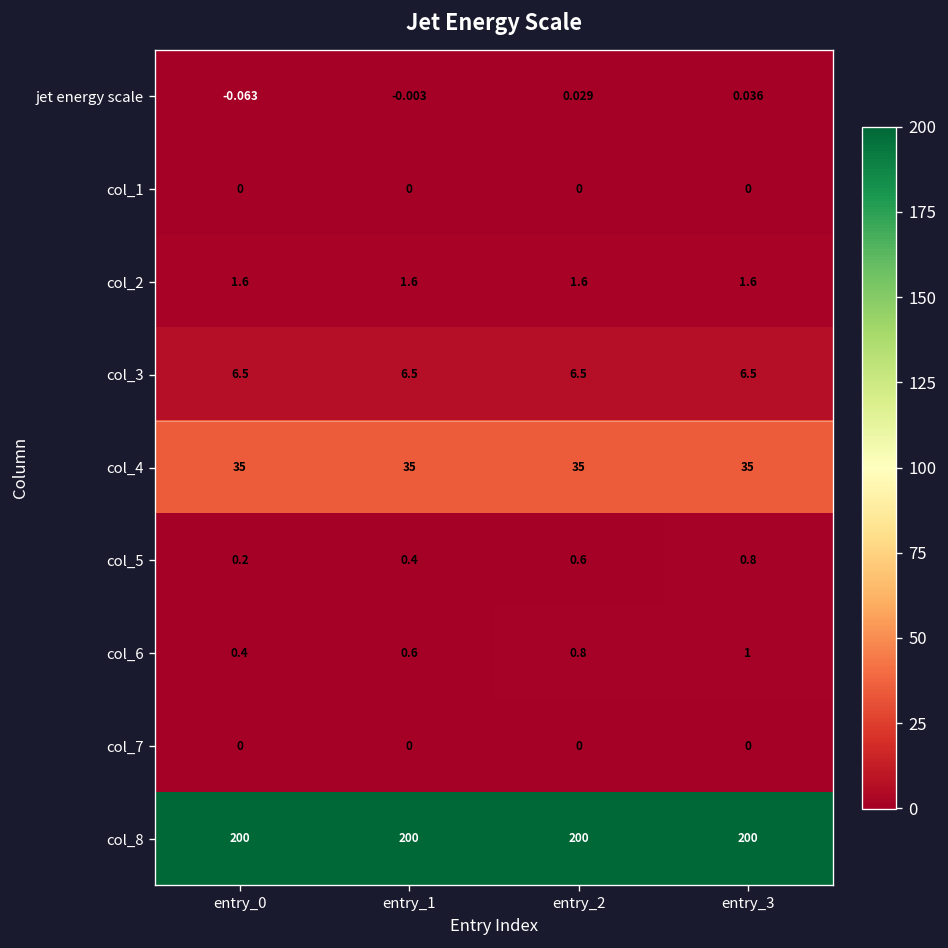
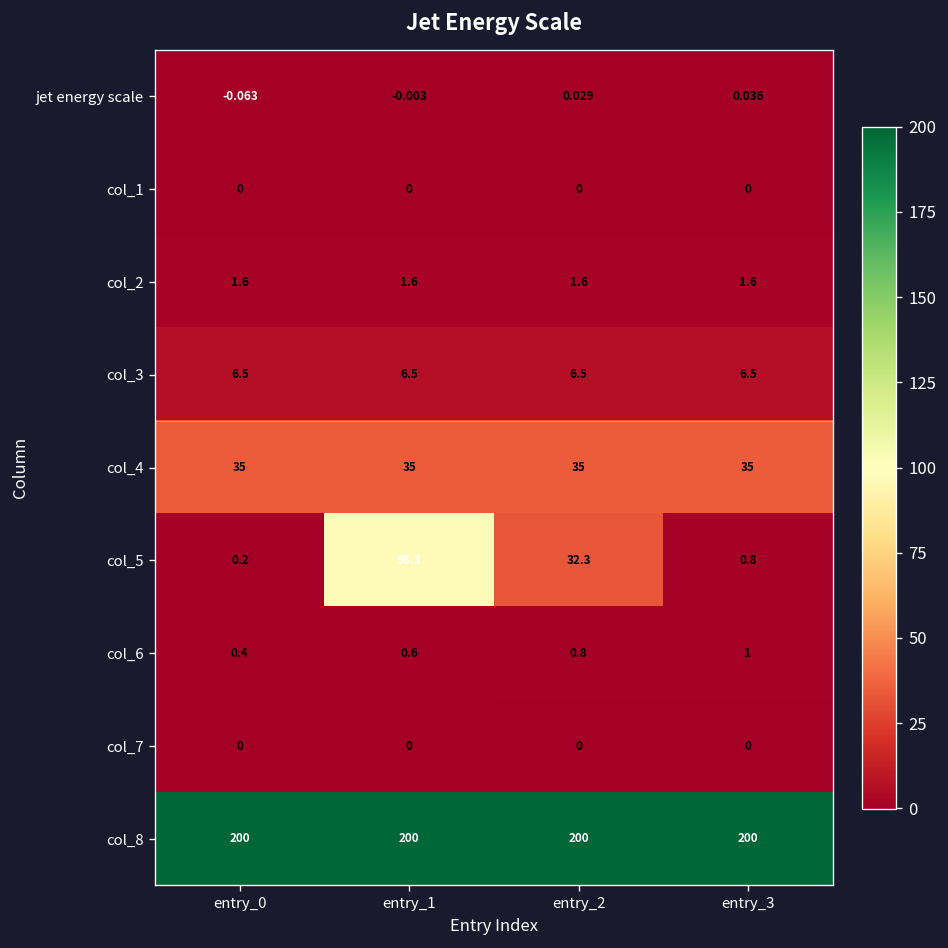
  {
    "jet energy scale": {
      "entry_0": -0.063,
      "entry_1": -0.003,
      "entry_2": 0.029,
      "entry_3": 0.036
    },
    "col_1": {
      "entry_0": 0,
      "entry_1": 0,
      "entry_2": 0,
      "entry_3": 0
    },
    "col_2": {
      "entry_0": 1.6,
      "entry_1": 1.6,
      "entry_2": 1.6,
      "entry_3": 1.6
    },
    "col_3": {
      "entry_0": 6.5,
      "entry_1": 6.5,
      "entry_2": 6.5,
      "entry_3": 6.5
    },
    "col_4": {
      "entry_0": 35,
      "entry_1": 35,
      "entry_2": 35,
      "entry_3": 35
    },
    "col_5": {
      "entry_0": 0.2,
-     "entry_1": 0.4,
-     "entry_2": 0.6,
+     "entry_1": 98.3,
+     "entry_2": 32.3,
      "entry_3": 0.8
    },
    "col_6": {
      "entry_0": 0.4,
      "entry_1": 0.6,
      "entry_2": 0.8,
      "entry_3": 1
    },
    "col_7": {
      "entry_0": 0,
      "entry_1": 0,
      "entry_2": 0,
      "entry_3": 0
    },
    "col_8": {
      "entry_0": 200,
      "entry_1": 200,
      "entry_2": 200,
      "entry_3": 200
    }
  }
